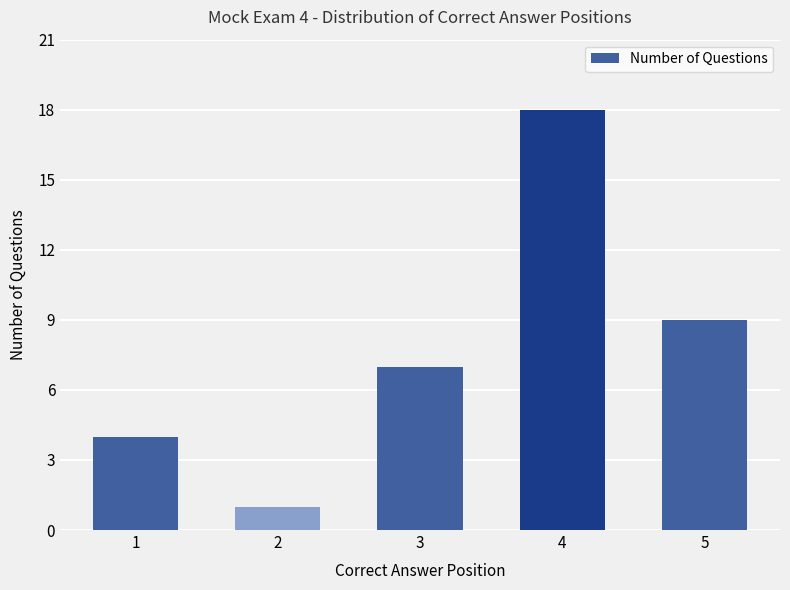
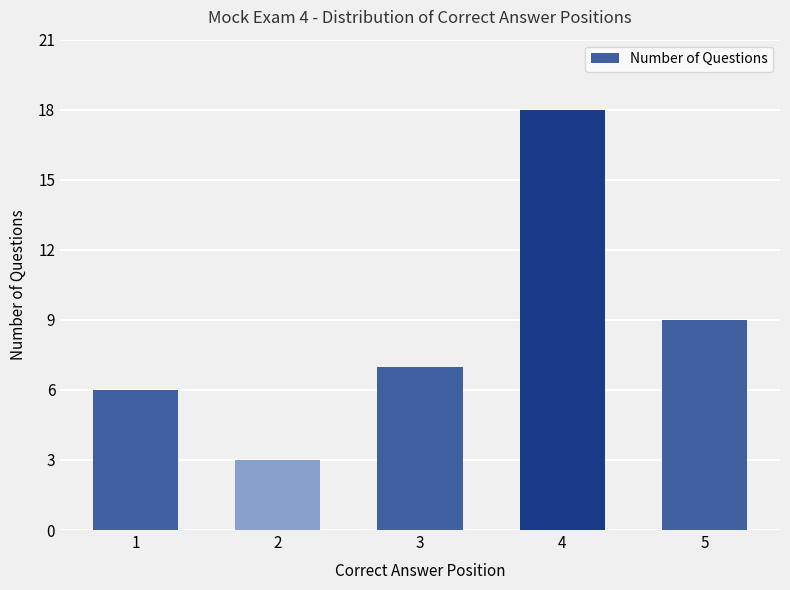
  {
-   "1": 4,
-   "2": 1,
+   "1": 6,
+   "2": 3,
    "3": 7,
    "4": 18,
    "5": 9
  }
